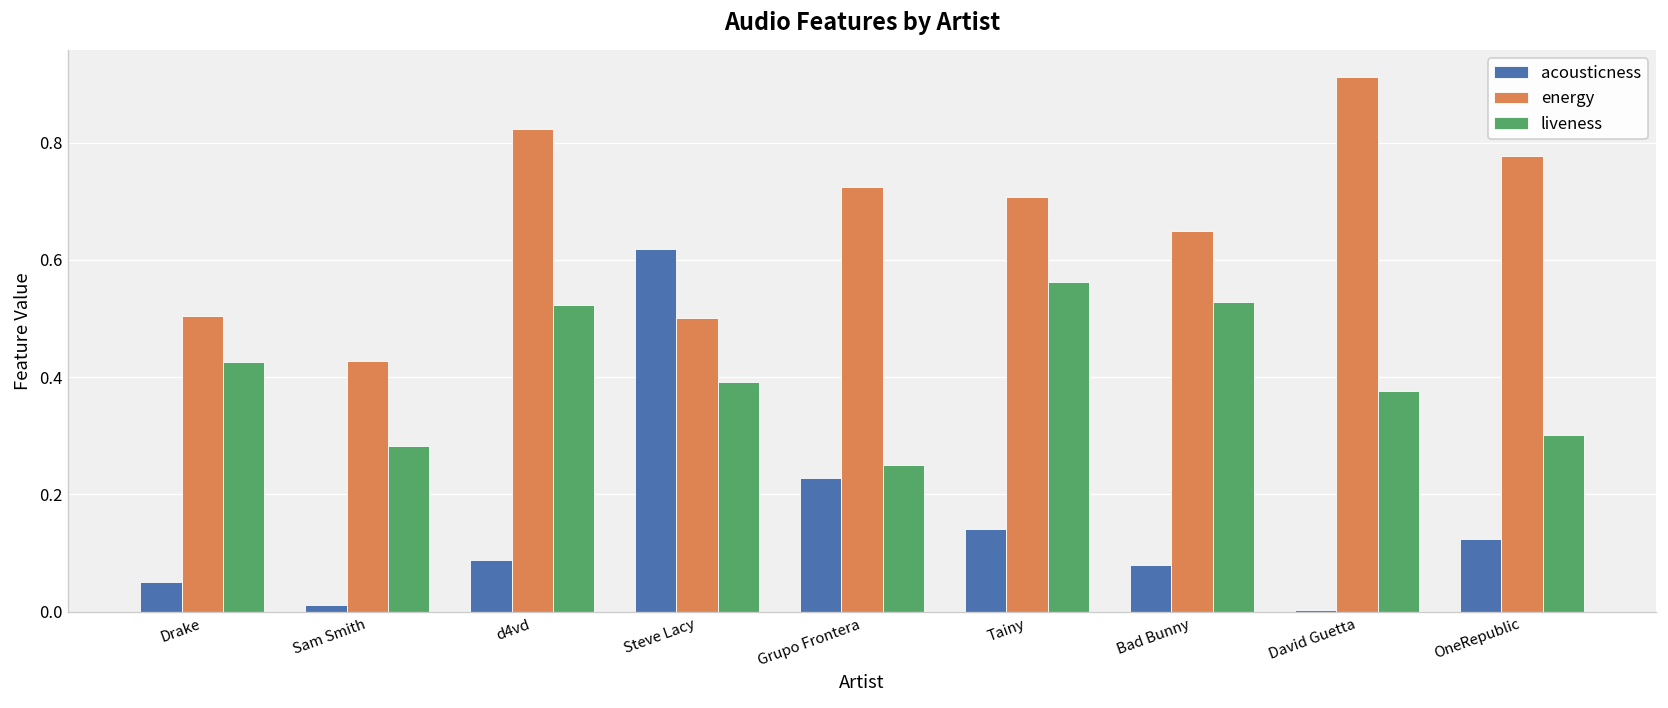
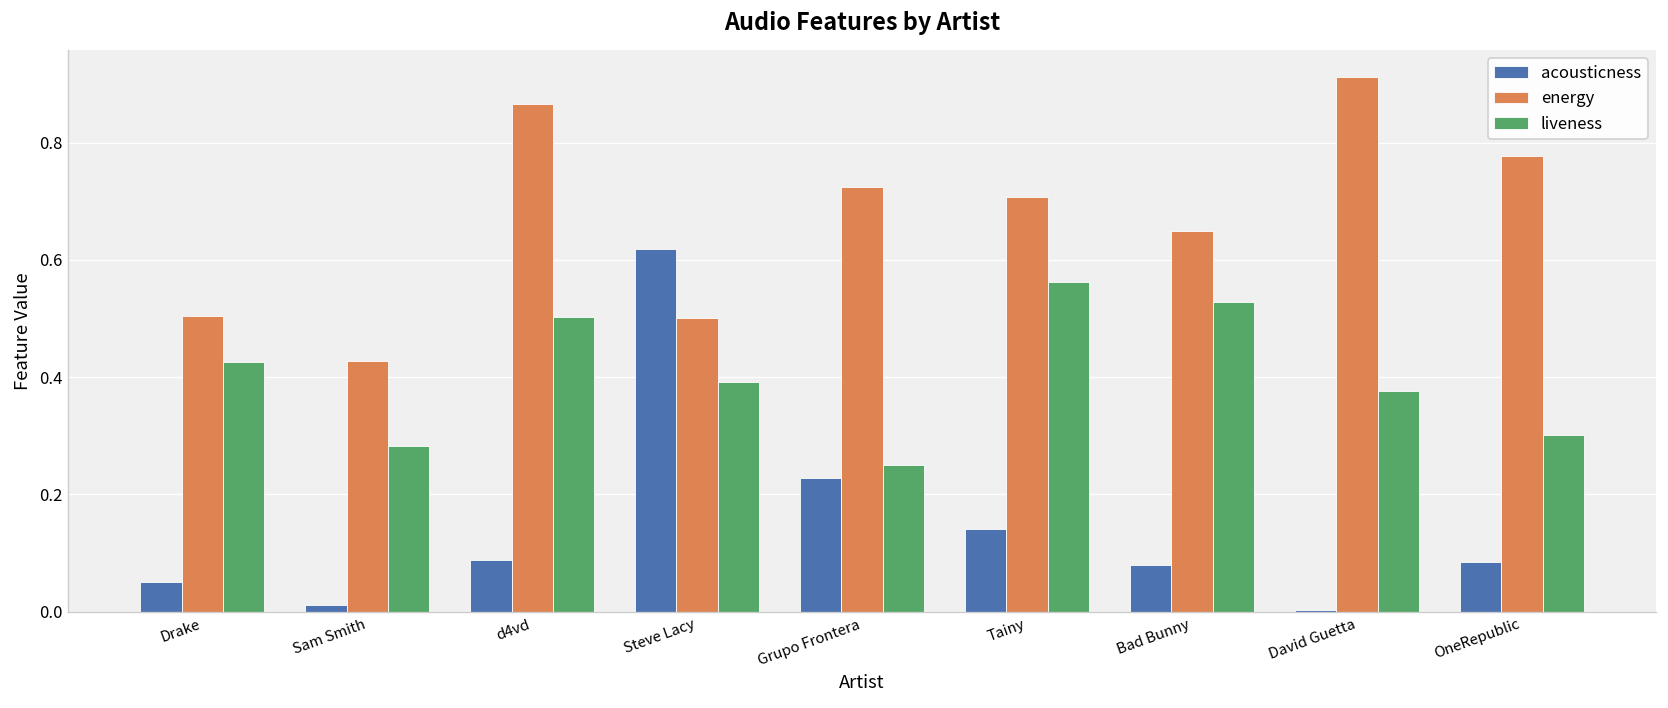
  {
    "acousticness": {
      "Drake": 0.05,
      "Sam Smith": 0.01,
      "d4vd": 0.09,
      "Steve Lacy": 0.62,
      "Grupo Frontera": 0.23,
      "Tainy": 0.14,
      "Bad Bunny": 0.08,
-     "OneRepublic": 0.12
+     "OneRepublic": 0.08
    },
    "energy": {
      "Drake": 0.51,
      "Sam Smith": 0.43,
-     "d4vd": 0.82,
+     "d4vd": 0.87,
      "Steve Lacy": 0.50,
      "Grupo Frontera": 0.72,
      "Tainy": 0.71,
      "Bad Bunny": 0.65,
      "David Guetta": 0.91,
      "OneRepublic": 0.78
    },
    "liveness": {
      "Drake": 0.43,
      "Sam Smith": 0.28,
-     "d4vd": 0.52,
+     "d4vd": 0.50,
      "Steve Lacy": 0.39,
      "Grupo Frontera": 0.25,
      "Tainy": 0.56,
      "Bad Bunny": 0.53,
      "David Guetta": 0.38,
      "OneRepublic": 0.30
    }
  }
